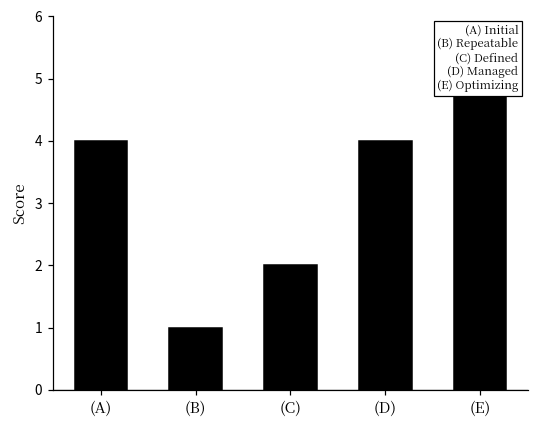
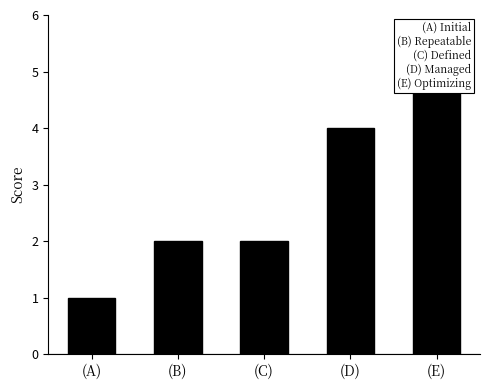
  {
-   "(A)": 4,
-   "(B)": 1,
+   "(A)": 1,
+   "(B)": 2,
    "(C)": 2,
    "(D)": 4
  }
